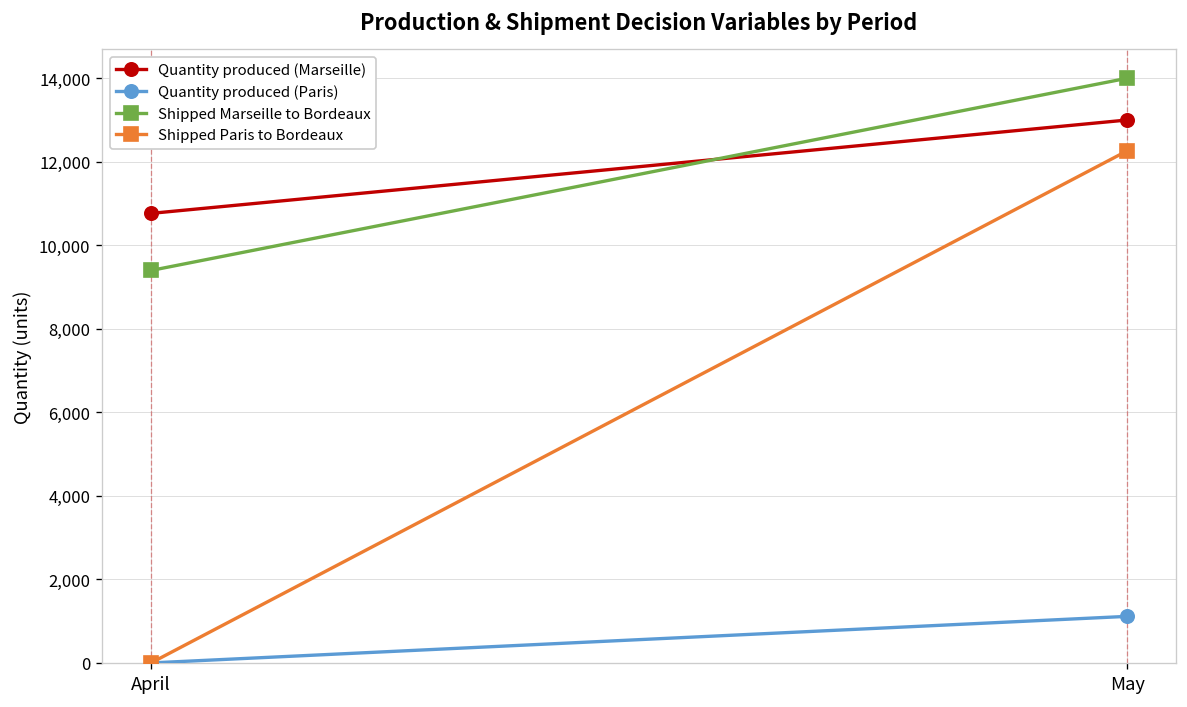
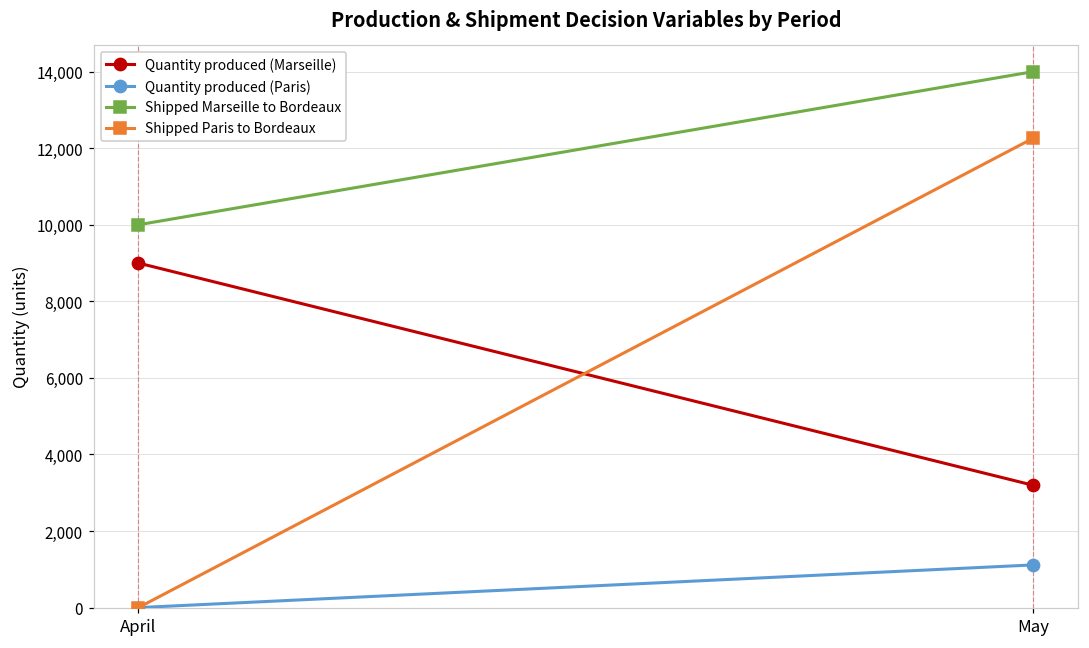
  {
    "Quantity produced (Marseille)": {
-     "April": "10,800",
-     "May": "13,000"
+     "April": "9,000",
+     "May": "3,200"
    },
    "Quantity produced (Paris)": {
      "May": "1,100"
    },
    "Shipped Marseille to Bordeaux": {
-     "April": "9,400",
+     "April": "10,000",
      "May": "14,000"
    },
    "Shipped Paris to Bordeaux": {
      "May": "12,300"
    }
  }
